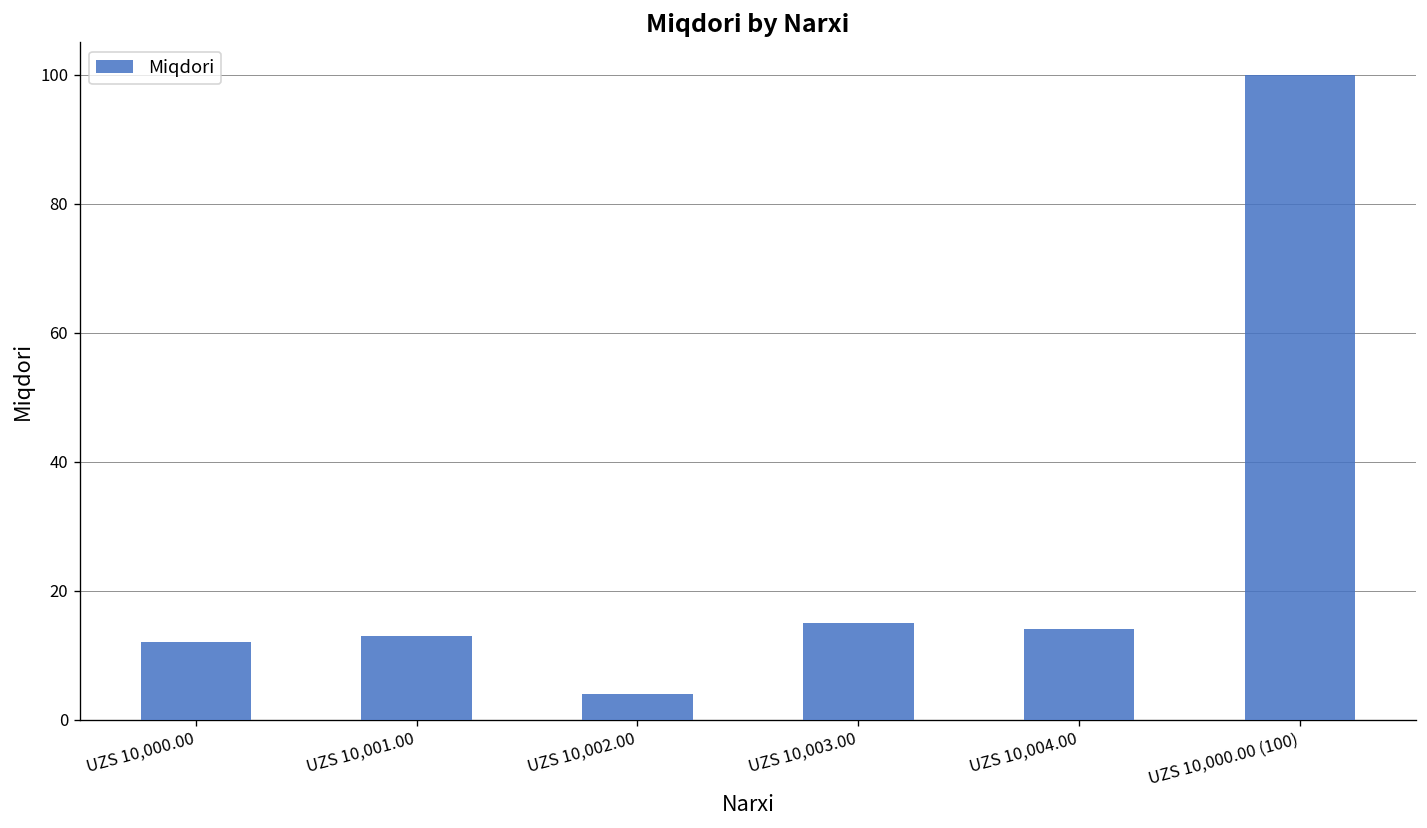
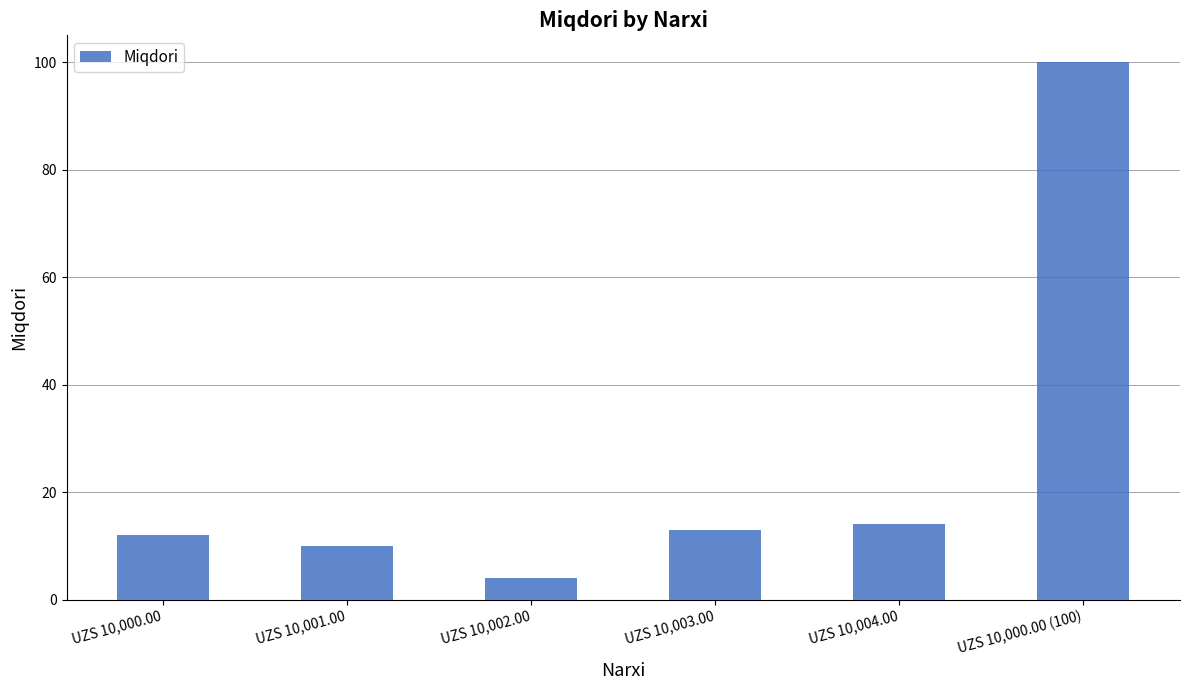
  {
    "UZS 10,000.00": 12,
-   "UZS 10,001.00": 13,
+   "UZS 10,001.00": 10,
    "UZS 10,002.00": 4,
-   "UZS 10,003.00": 15,
+   "UZS 10,003.00": 13,
    "UZS 10,004.00": 14,
    "UZS 10,000.00 (100)": 100
  }
